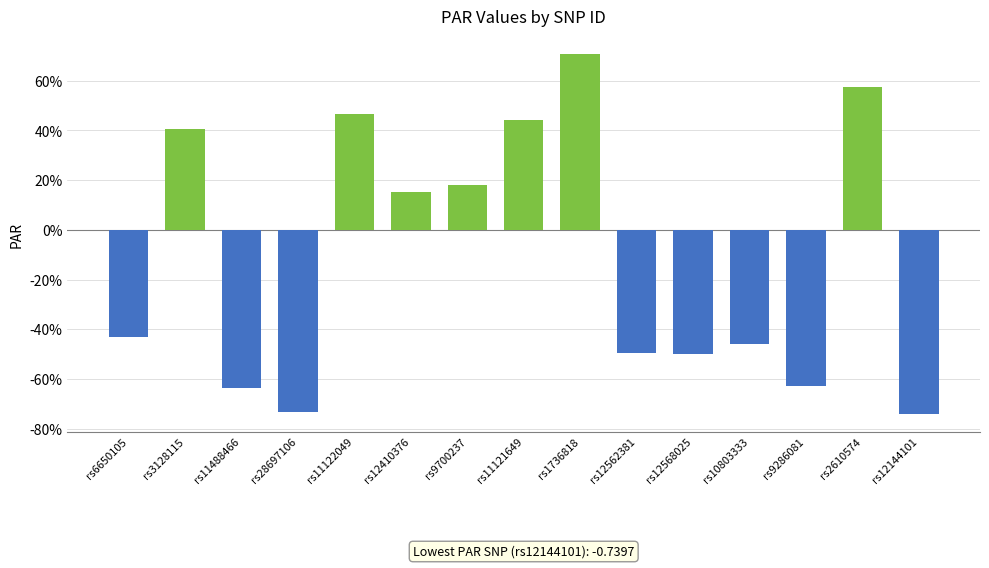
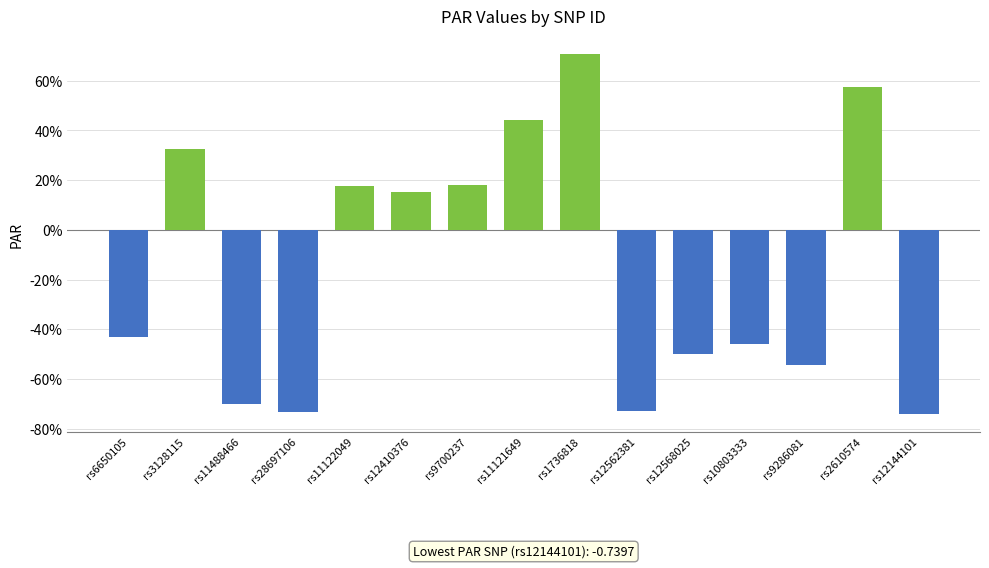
  {
    "rs6650105": "-43%",
-   "rs3128115": "40%",
-   "rs11488466": "-64%",
+   "rs3128115": "33%",
+   "rs11488466": "-70%",
    "rs28697106": "-73%",
-   "rs11122049": "47%",
+   "rs11122049": "18%",
    "rs12410376": "15%",
    "rs9700237": "18%",
    "rs11121649": "44%",
    "rs1736818": "71%",
-   "rs12562381": "-50%",
+   "rs12562381": "-73%",
    "rs12568025": "-50%",
    "rs10803333": "-46%",
-   "rs9286081": "-63%",
+   "rs9286081": "-54%",
    "rs2610574": "57%",
    "rs12144101": "-74%"
  }
